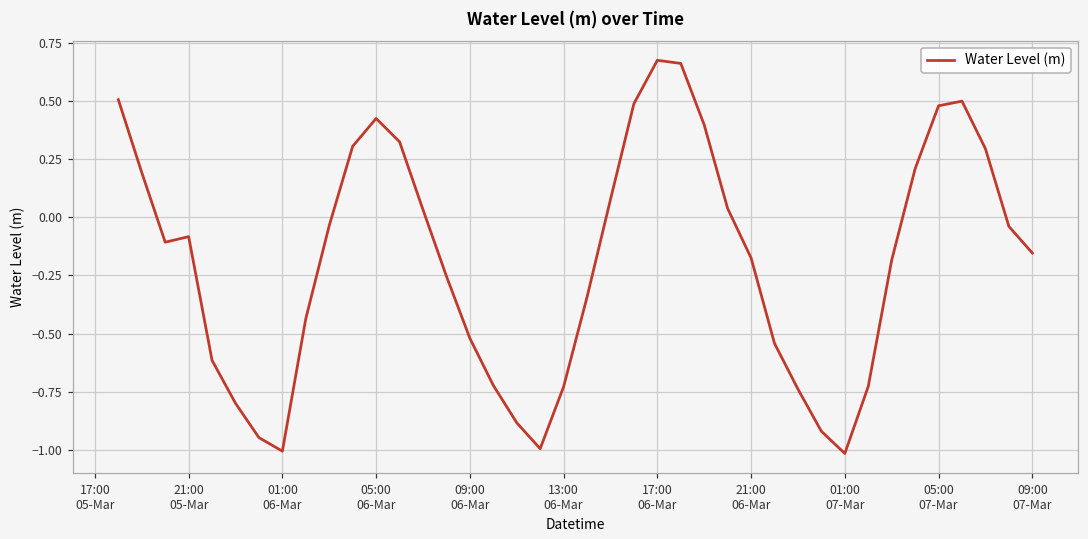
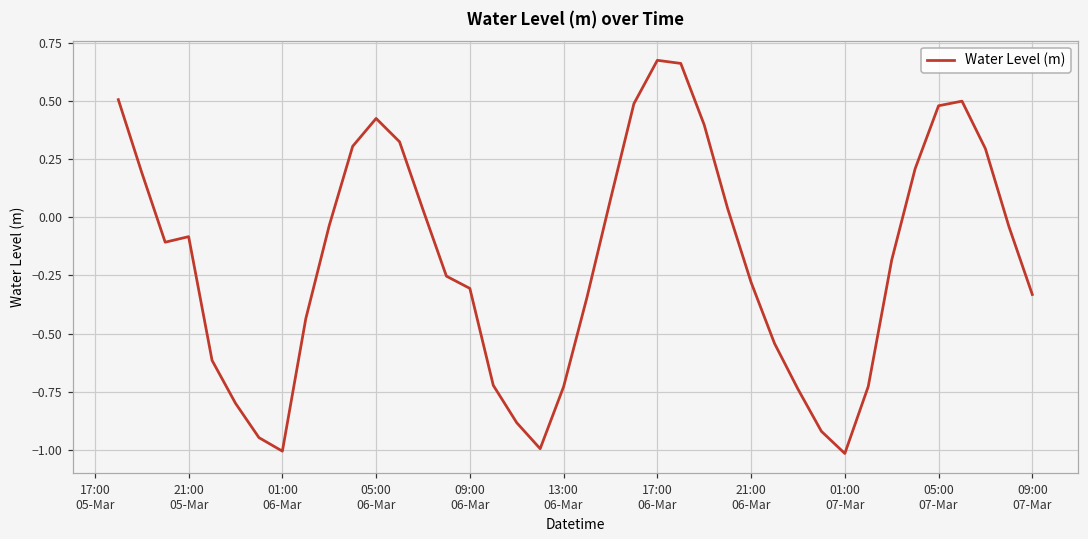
  {
    "21:00 05-Mar": -0.08,
    "01:00 06-Mar": -1.01,
    "05:00 06-Mar": 0.42,
-   "09:00 06-Mar": -0.52,
+   "09:00 06-Mar": -0.31,
    "13:00 06-Mar": -0.73,
    "17:00 06-Mar": 0.67,
-   "21:00 06-Mar": -0.18,
+   "21:00 06-Mar": -0.28,
    "01:00 07-Mar": -1.02,
    "05:00 07-Mar": 0.48,
-   "09:00 07-Mar": -0.15
+   "09:00 07-Mar": -0.33
  }
